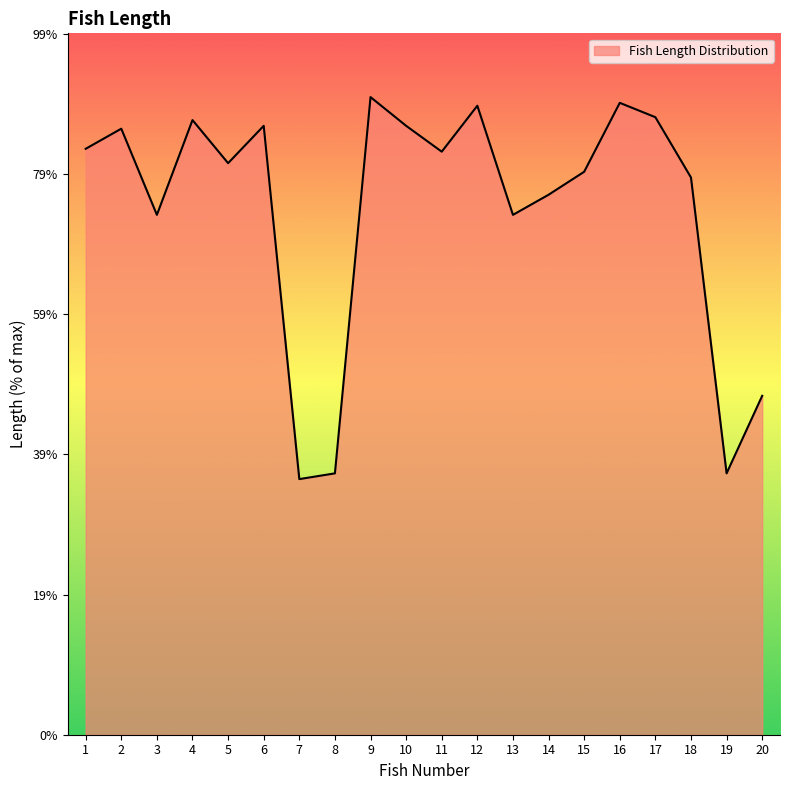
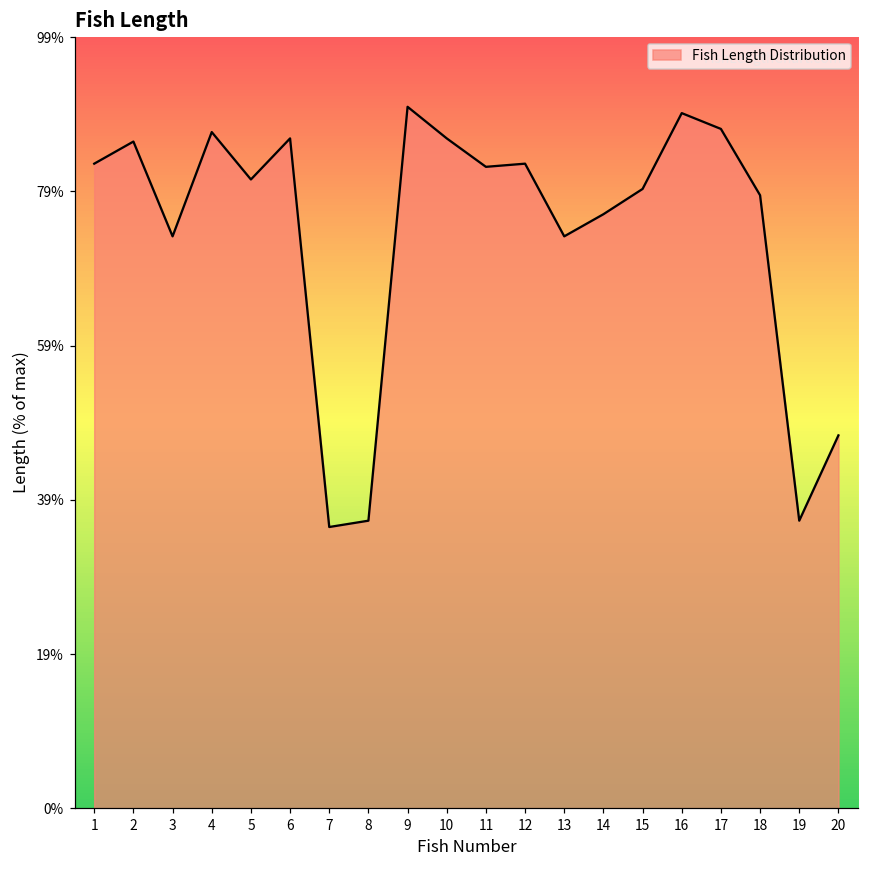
  {
    "1": "83%",
    "2": "86%",
    "3": "73%",
    "4": "87%",
    "5": "81%",
    "6": "86%",
    "7": "36%",
    "8": "37%",
    "9": "90%",
    "10": "86%",
    "11": "82%",
-   "12": "89%",
+   "12": "83%",
    "13": "73%",
    "14": "76%",
    "15": "80%",
    "16": "89%",
    "17": "87%",
    "18": "79%",
    "19": "37%",
    "20": "48%"
  }
